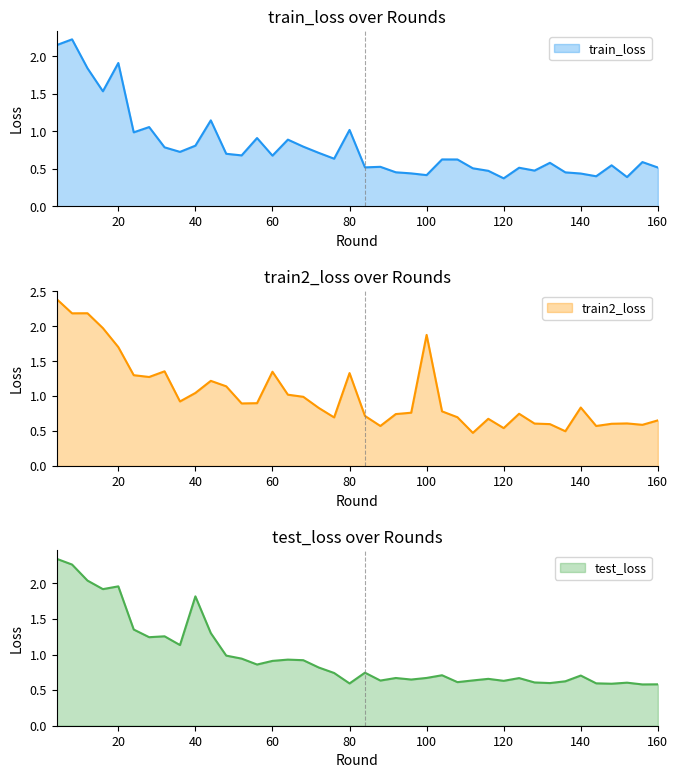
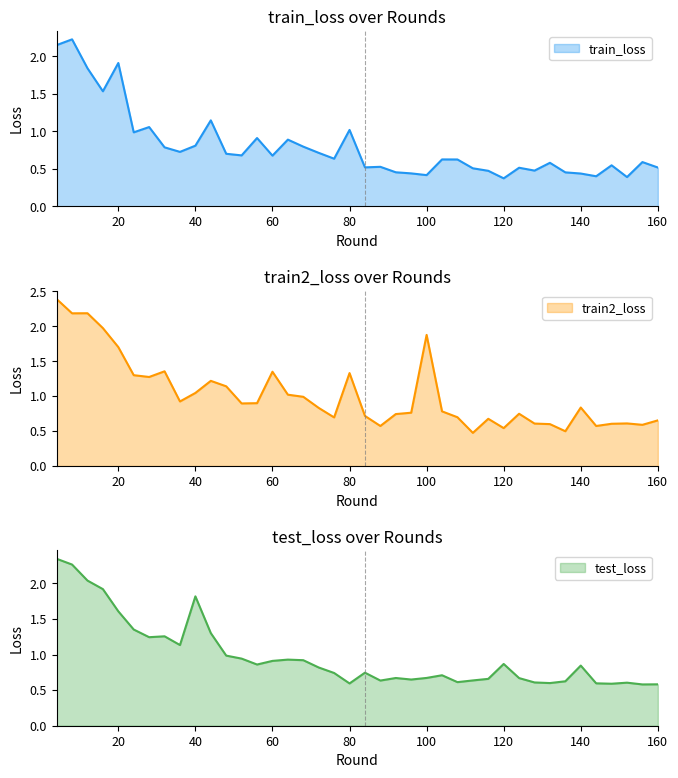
  {
    "train_loss over Rounds": {
      "20": 1.9,
      "40": 0.8,
      "60": 0.7,
      "80": 1.0,
      "100": 0.4,
      "120": 0.4,
      "140": 0.4,
      "160": 0.5
    },
    "train2_loss over Rounds": {
      "20": 1.7,
      "40": 1.0,
      "60": 1.3,
      "80": 1.3,
      "100": 1.9,
      "120": 0.5,
      "140": 0.8,
      "160": 0.7
    },
    "test_loss over Rounds": {
-     "20": 2.0,
+     "20": 1.6,
      "40": 1.8,
      "60": 0.9,
      "80": 0.6,
      "100": 0.7,
-     "120": 0.6,
-     "140": 0.7,
+     "120": 0.9,
+     "140": 0.8,
      "160": 0.6
    }
  }
